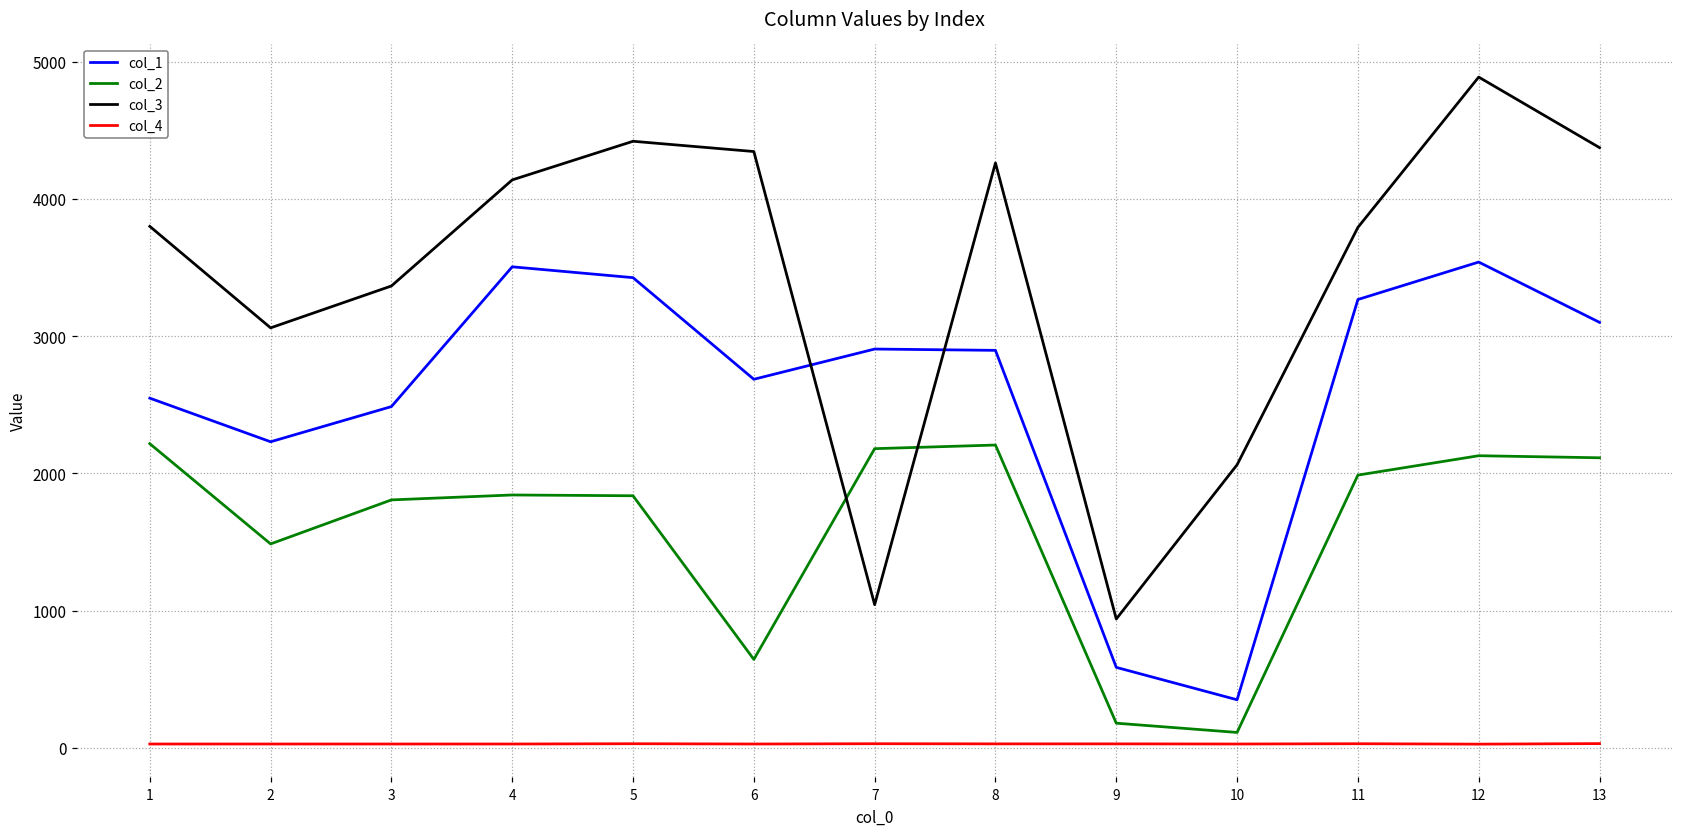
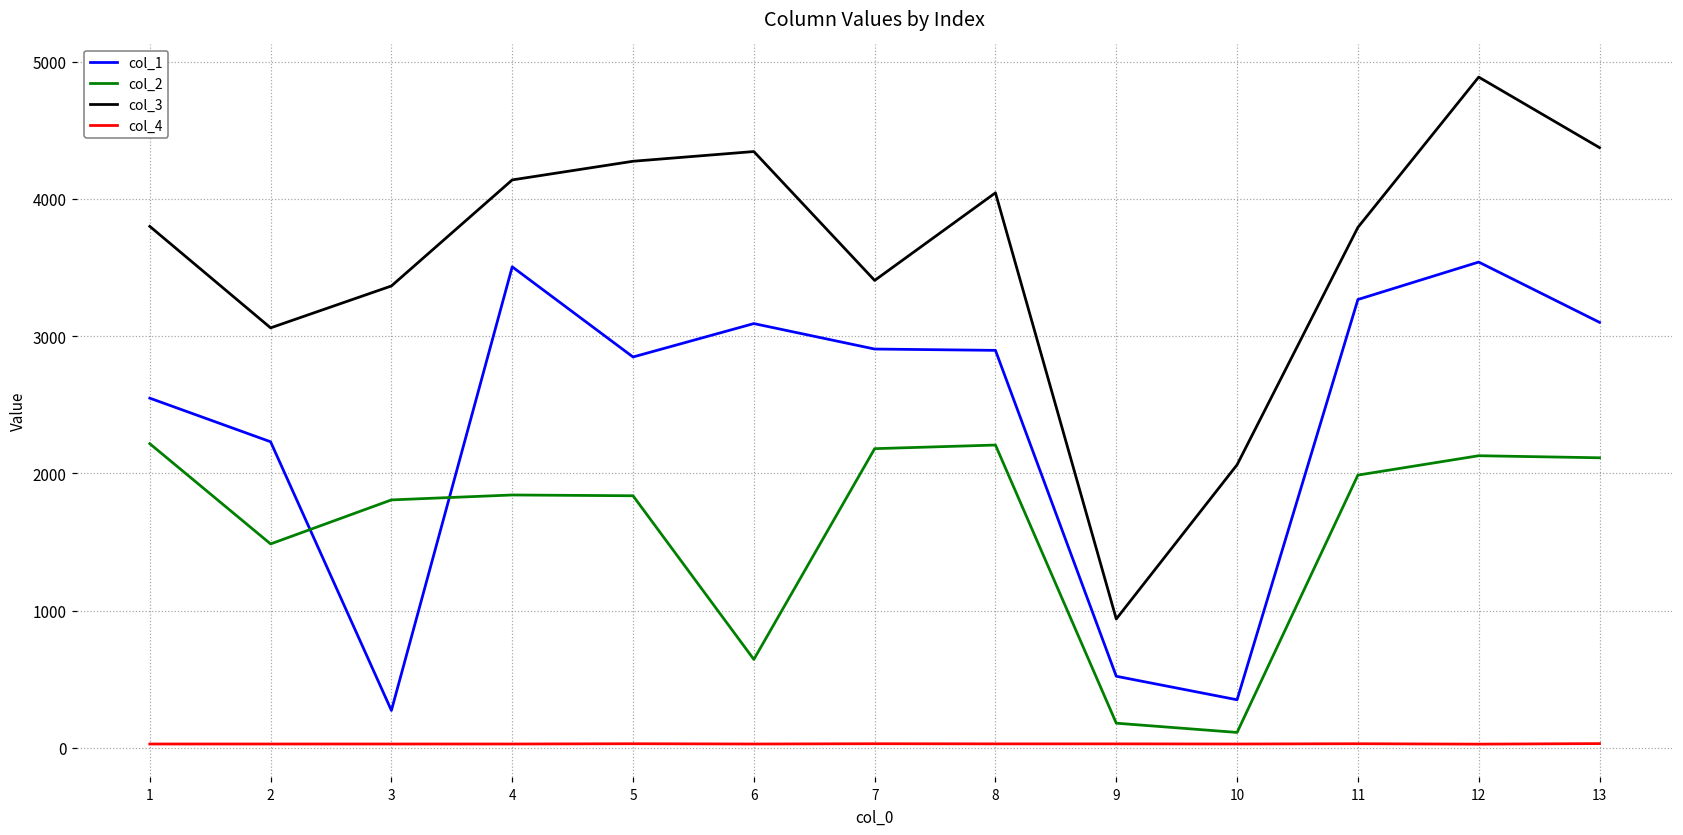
  {
    "col_1": {
      "1": 2550,
      "2": 2230,
-     "3": 2490,
+     "3": 270,
      "4": 3510,
-     "5": 3430,
-     "6": 2690,
+     "5": 2850,
+     "6": 3090,
      "7": 2910,
      "8": 2900,
-     "9": 590,
+     "9": 520,
      "10": 350,
      "11": 3270,
      "12": 3540,
      "13": 3100
    },
    "col_2": {
      "1": 2220,
      "2": 1490,
      "3": 1810,
      "4": 1840,
      "5": 1840,
      "6": 640,
      "7": 2180,
      "8": 2210,
      "9": 180,
      "10": 110,
      "11": 1990,
      "12": 2130,
      "13": 2110
    },
    "col_3": {
      "1": 3800,
      "2": 3060,
      "3": 3370,
      "4": 4140,
-     "5": 4420,
+     "5": 4270,
      "6": 4350,
-     "7": 1040,
-     "8": 4260,
+     "7": 3410,
+     "8": 4040,
      "9": 940,
      "10": 2060,
      "11": 3790,
      "12": 4890,
      "13": 4370
    },
    "col_4": {
      "1": 30,
      "2": 30,
      "3": 30,
      "4": 30,
      "5": 30,
      "6": 30,
      "7": 30,
      "8": 30,
      "9": 30,
      "10": 30,
      "11": 30,
      "12": 30,
      "13": 30
    }
  }
